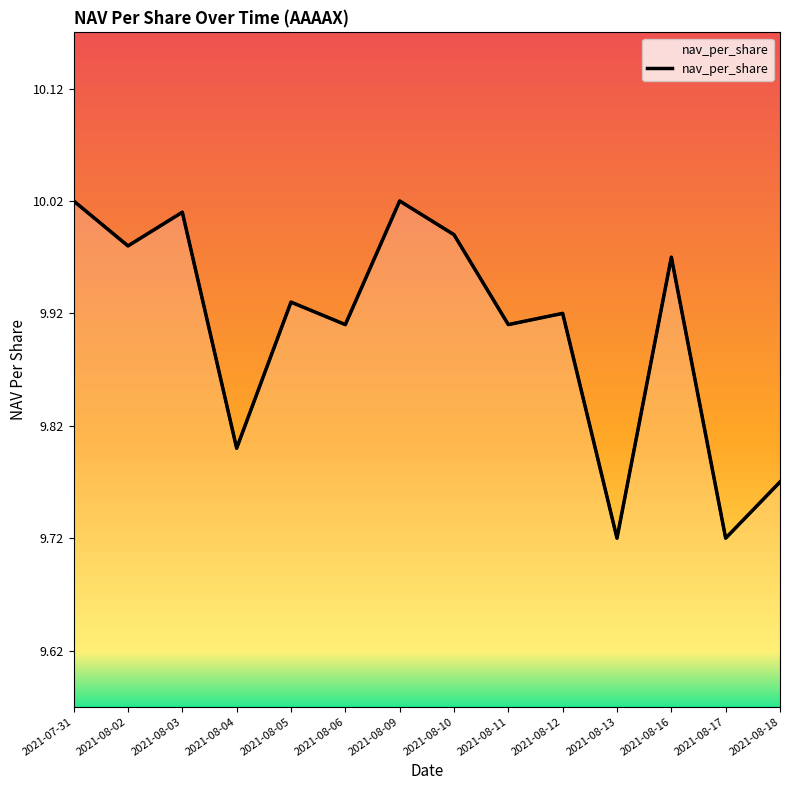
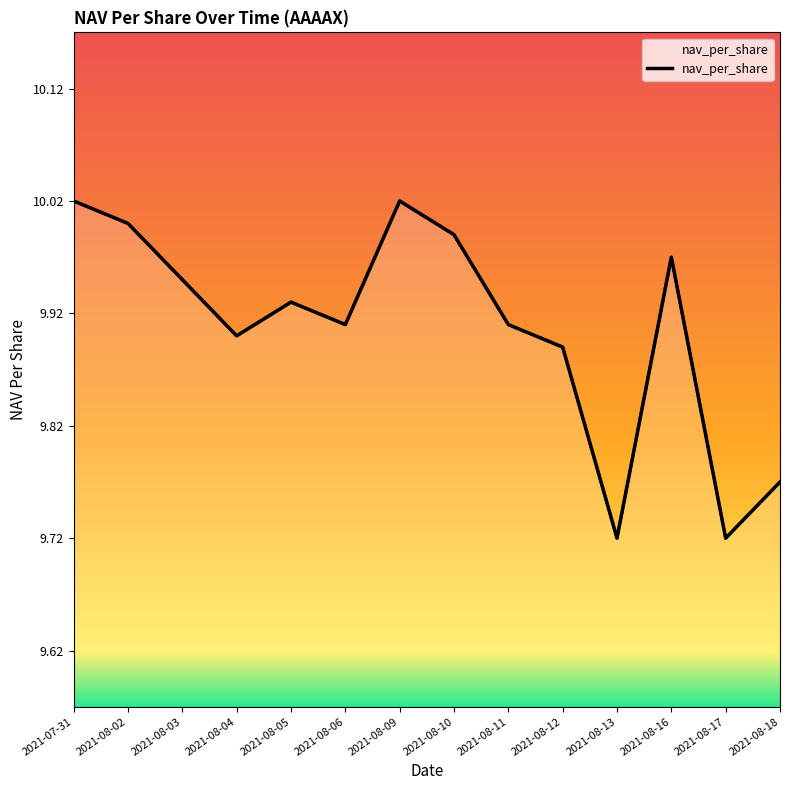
  {
    "2021-07-31": 10.02,
-   "2021-08-02": 9.98,
-   "2021-08-03": 10.01,
-   "2021-08-04": 9.8,
+   "2021-08-02": 10.00,
+   "2021-08-03": 9.95,
+   "2021-08-04": 9.9,
    "2021-08-05": 9.93,
    "2021-08-06": 9.91,
    "2021-08-09": 10.02,
    "2021-08-10": 9.99,
    "2021-08-11": 9.91,
-   "2021-08-12": 9.92,
+   "2021-08-12": 9.89,
    "2021-08-13": 9.72,
    "2021-08-16": 9.97,
    "2021-08-17": 9.72,
    "2021-08-18": 9.77
  }
